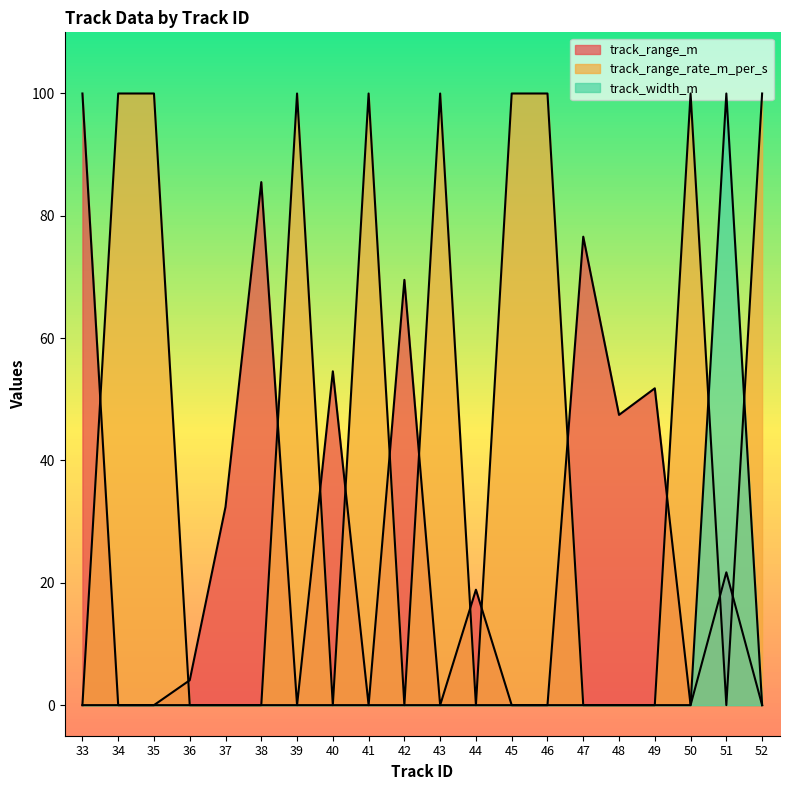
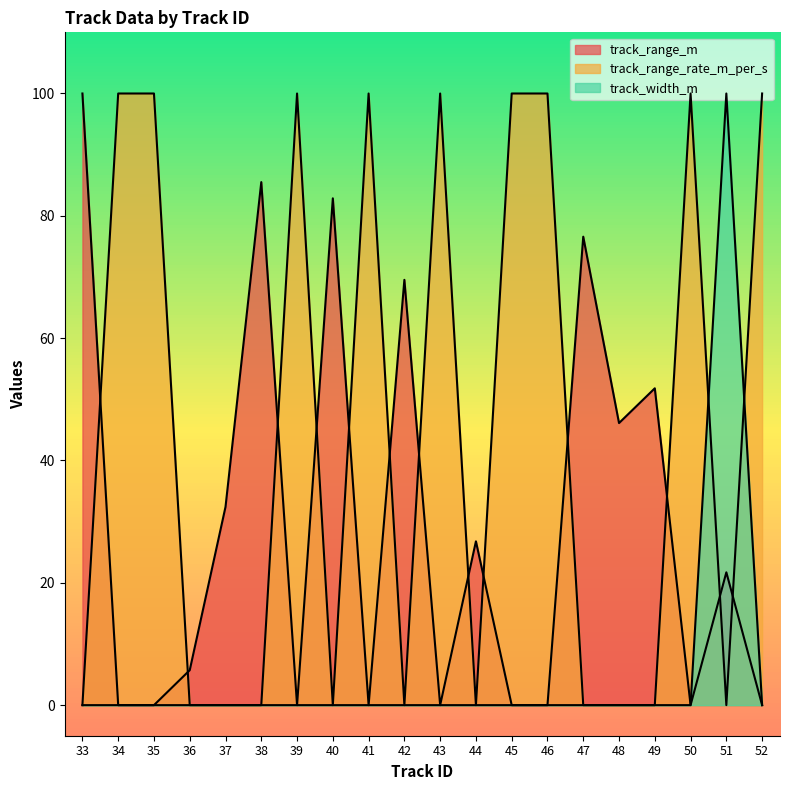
  {
    "track_range_m": {
      "33": 100,
-     "36": 4,
+     "36": 6,
      "37": 32,
      "38": 86,
-     "40": 55,
+     "40": 83,
      "42": 70,
-     "44": 19,
+     "44": 27,
      "47": 77,
-     "48": 47,
+     "48": 46,
      "49": 52,
      "51": 22
    },
    "track_range_rate_m_per_s": {
      "34": 100,
      "35": 100,
      "39": 100,
      "41": 100,
      "43": 100,
      "45": 100,
      "46": 100,
      "51": 0
    }
  }
